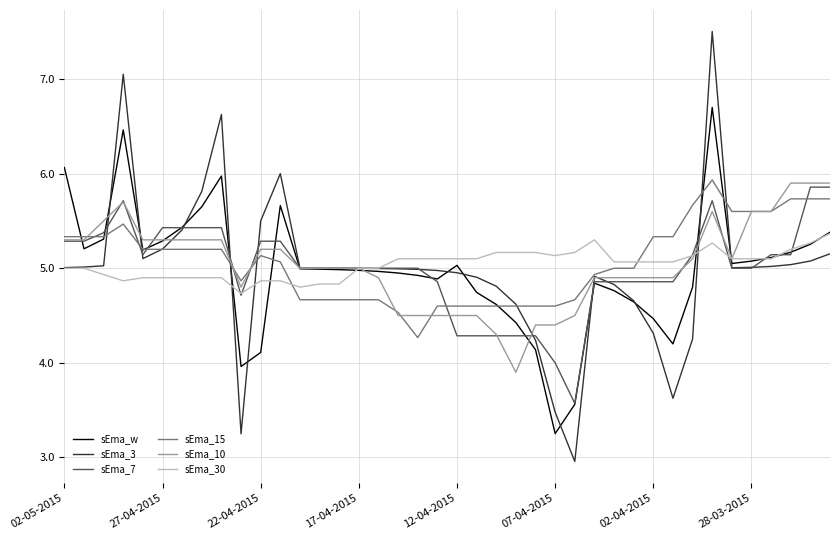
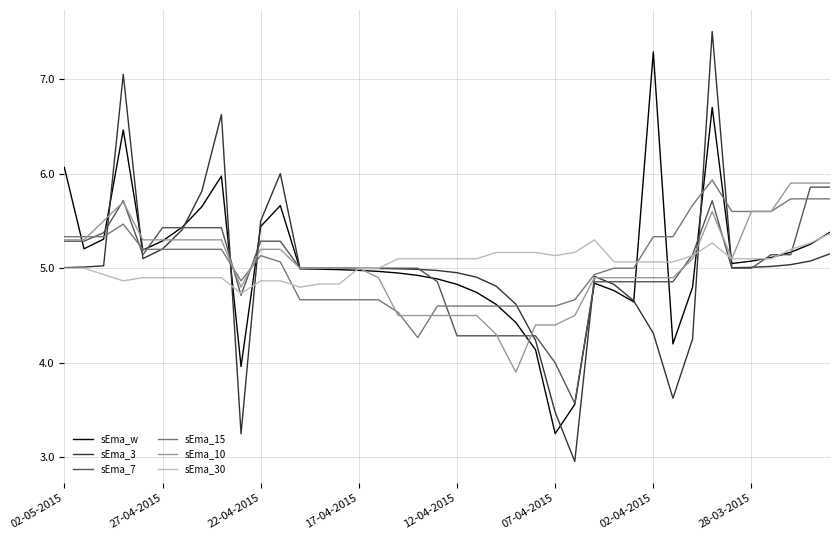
  {
    "sEma_w": {
      "02-05-2015": 6.1,
-     "22-04-2015": 4.1,
-     "12-04-2015": 5.0,
+     "22-04-2015": 5.4,
+     "12-04-2015": 4.8,
      "07-04-2015": 3.3,
-     "02-04-2015": 4.5
+     "02-04-2015": 7.3
    }
  }
